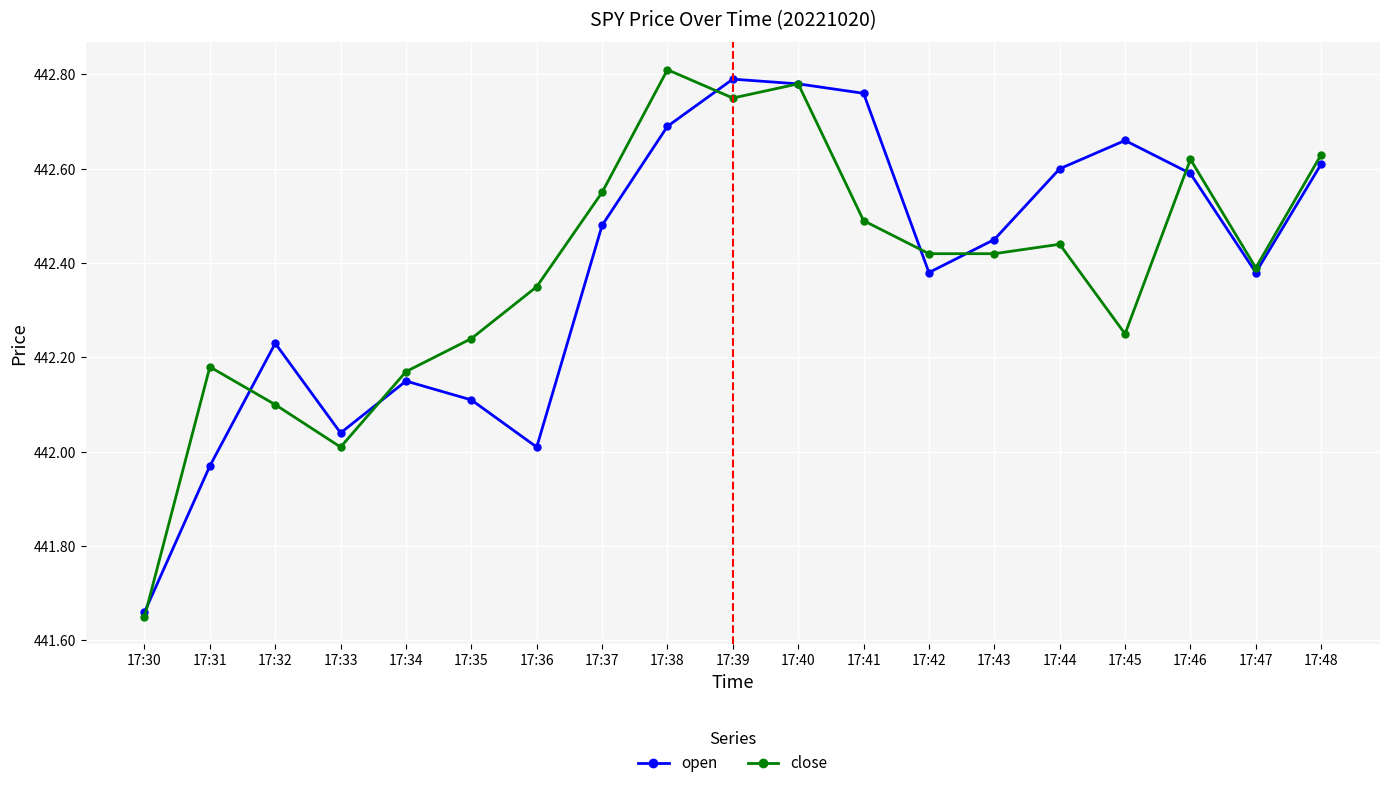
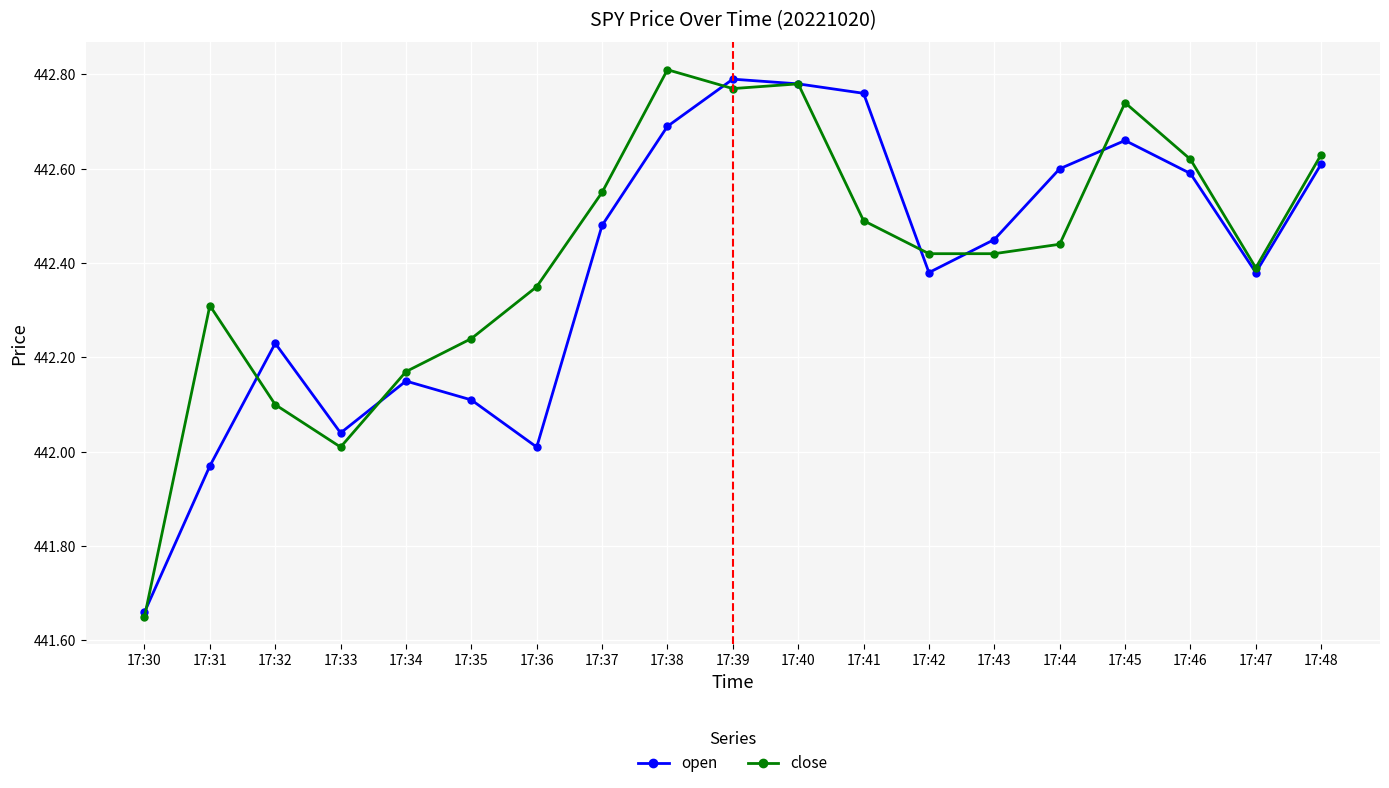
  {
    "open": {
      "17:30": 441.66,
      "17:31": 441.97,
      "17:32": 442.23,
      "17:33": 442.04,
      "17:34": 442.15,
      "17:35": 442.11,
      "17:36": 442.01,
      "17:37": 442.48,
      "17:38": 442.69,
      "17:39": 442.79,
      "17:41": 442.76,
      "17:42": 442.38,
      "17:43": 442.45,
      "17:44": 442.60,
      "17:45": 442.66,
      "17:46": 442.59,
      "17:47": 442.38,
      "17:48": 442.61
    },
    "close": {
      "17:30": 441.65,
-     "17:31": 442.18,
+     "17:31": 442.31,
      "17:32": 442.10,
      "17:33": 442.01,
      "17:34": 442.17,
      "17:35": 442.24,
      "17:36": 442.35,
      "17:37": 442.55,
      "17:38": 442.81,
-     "17:39": 442.75,
+     "17:39": 442.77,
      "17:41": 442.49,
      "17:42": 442.42,
      "17:43": 442.42,
      "17:44": 442.44,
-     "17:45": 442.25,
+     "17:45": 442.74,
      "17:46": 442.62,
      "17:47": 442.39,
      "17:48": 442.63
    }
  }
